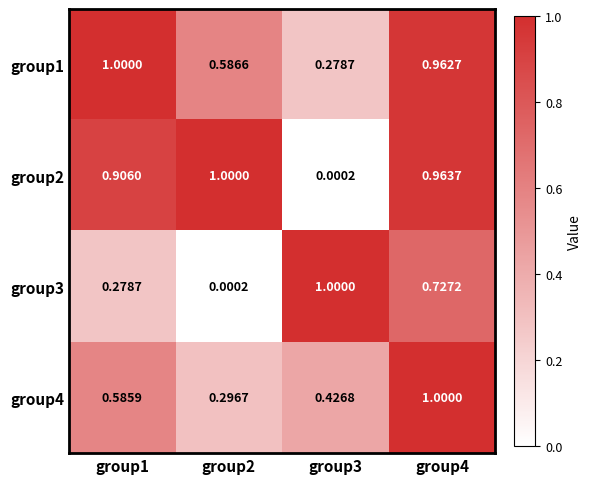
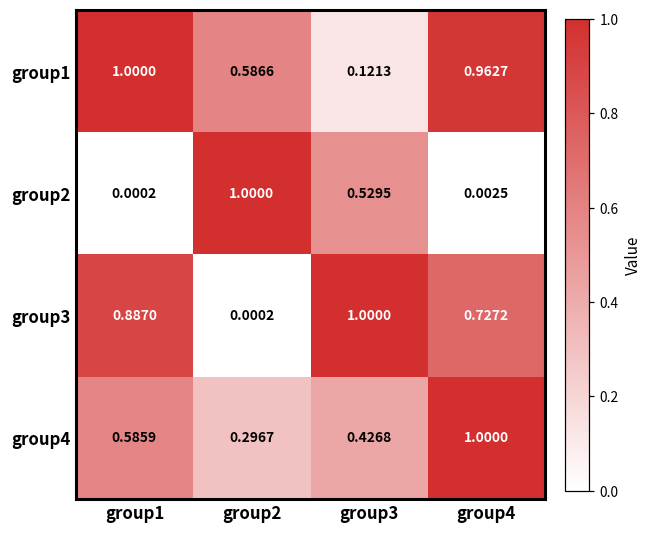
  {
    "group1": {
      "group1": 1.0000,
      "group2": 0.5866,
-     "group3": 0.2787,
+     "group3": 0.1213,
      "group4": 0.9627
    },
    "group2": {
-     "group1": 0.9060,
+     "group1": 0.0002,
      "group2": 1.0000,
-     "group3": 0.0002,
-     "group4": 0.9637
+     "group3": 0.5295,
+     "group4": 0.0025
    },
    "group3": {
-     "group1": 0.2787,
+     "group1": 0.8870,
      "group2": 0.0002,
      "group3": 1.0000,
      "group4": 0.7272
    },
    "group4": {
      "group1": 0.5859,
      "group2": 0.2967,
      "group3": 0.4268,
      "group4": 1.0000
    }
  }
